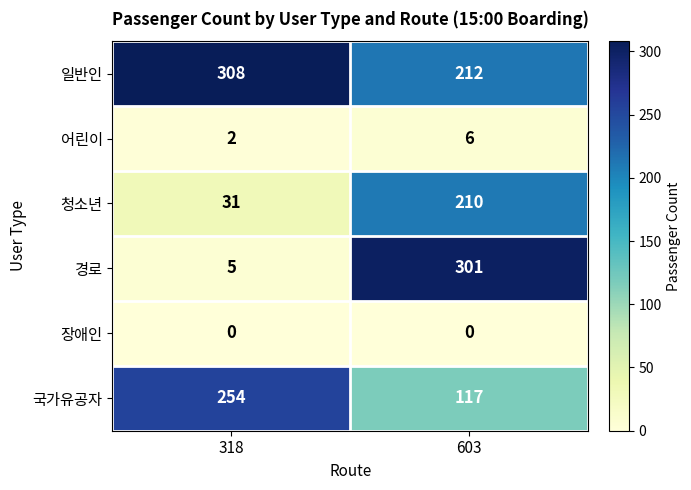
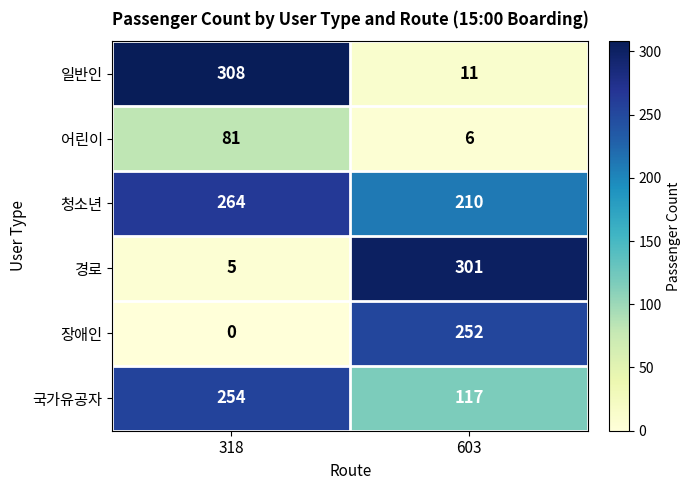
  {
    "일반인": {
      "318": 308,
-     "603": 212
+     "603": 11
    },
    "어린이": {
-     "318": 2,
+     "318": 81,
      "603": 6
    },
    "청소년": {
-     "318": 31,
+     "318": 264,
      "603": 210
    },
    "경로": {
      "318": 5,
      "603": 301
    },
    "장애인": {
      "318": 0,
-     "603": 0
+     "603": 252
    },
    "국가유공자": {
      "318": 254,
      "603": 117
    }
  }
